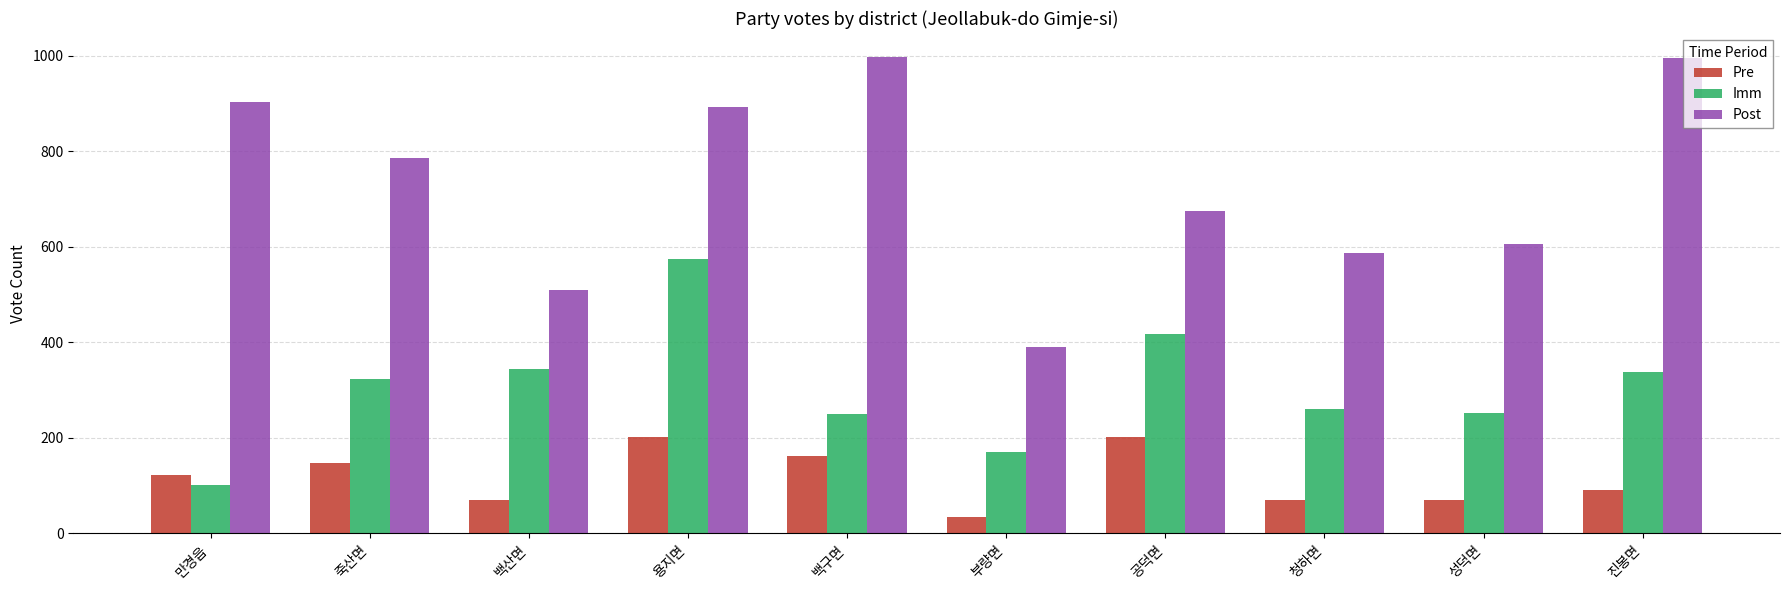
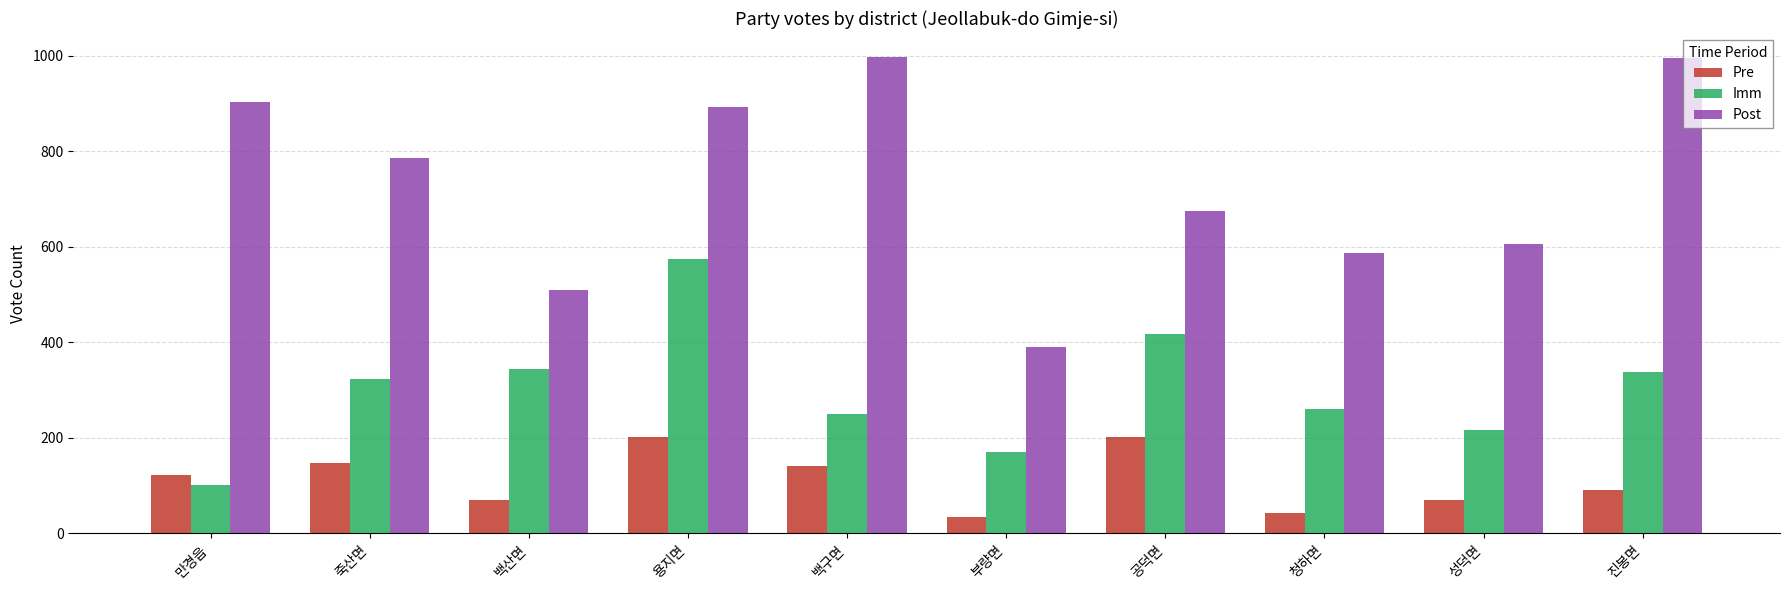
  {
    "Pre": {
      "만경읍": 120,
      "죽산면": 150,
      "백산면": 70,
      "용지면": 200,
-     "백구면": 160,
+     "백구면": 140,
      "부량면": 30,
      "공덕면": 200,
-     "청하면": 70,
+     "청하면": 40,
      "성덕면": 70,
      "진봉면": 90
    },
    "Imm": {
      "만경읍": 100,
      "죽산면": 320,
      "백산면": 350,
      "용지면": 570,
      "백구면": 250,
      "부량면": 170,
      "공덕면": 420,
      "청하면": 260,
-     "성덕면": 250,
+     "성덕면": 220,
      "진봉면": 340
    },
    "Post": {
      "만경읍": 900,
      "죽산면": 790,
      "백산면": 510,
      "용지면": 890,
      "백구면": 1000,
      "부량면": 390,
      "공덕면": 680,
      "청하면": 590,
      "성덕면": 610,
      "진봉면": 1000
    }
  }
